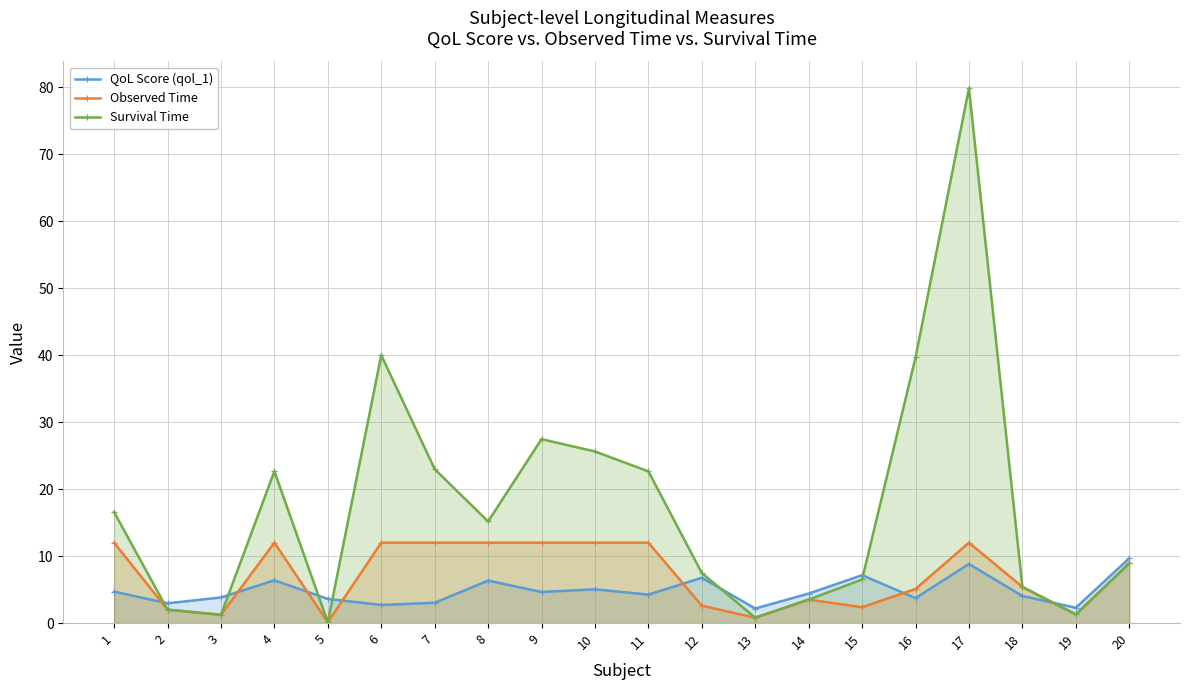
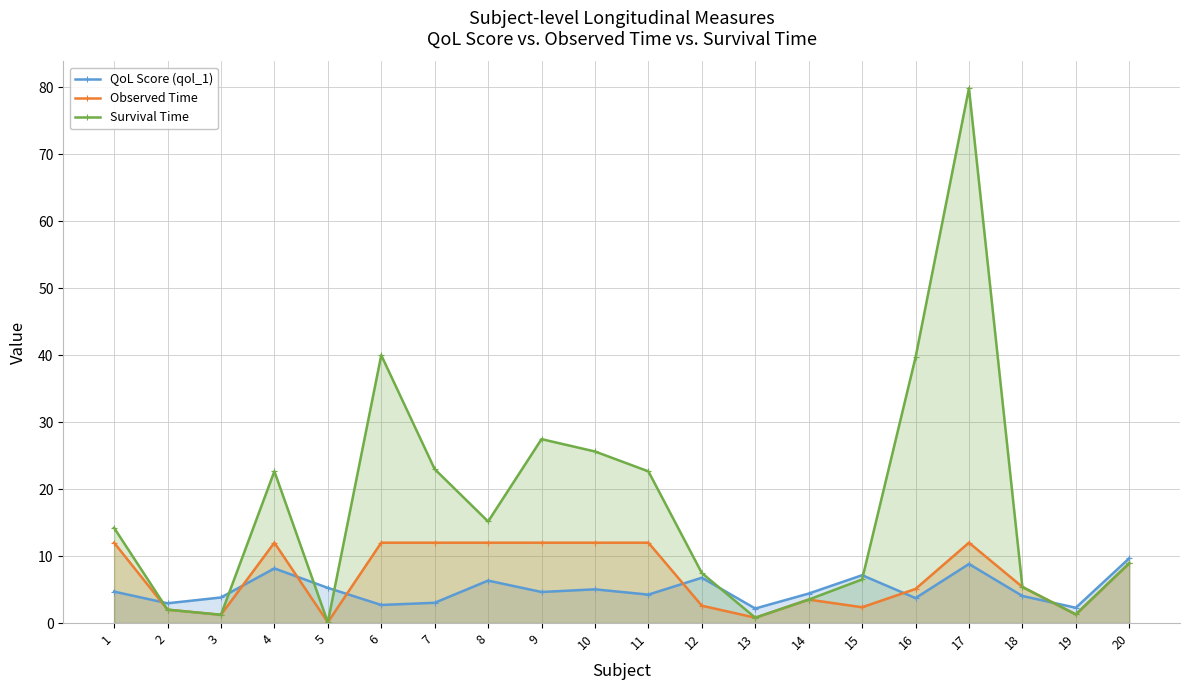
  {
    "QoL Score (qol_1)": {
      "1": 5,
      "2": 3,
      "3": 4,
-     "4": 6,
-     "5": 4,
+     "4": 8,
+     "5": 5,
      "6": 3,
      "7": 3,
      "8": 6,
      "9": 5,
      "10": 5,
      "11": 4,
      "12": 7,
      "13": 2,
      "14": 4,
      "15": 7,
      "16": 4,
      "17": 9,
      "18": 4,
      "19": 2,
      "20": 10
    },
    "Observed Time": {
      "1": 12,
      "4": 12,
      "6": 12,
      "7": 12,
      "8": 12,
      "9": 12,
      "10": 12,
      "11": 12,
      "12": 3,
      "15": 2,
      "16": 5,
      "17": 12
    },
    "Survival Time": {
-     "1": 17,
+     "1": 14,
      "4": 23,
      "6": 40,
      "7": 23,
      "8": 15,
      "9": 27,
      "10": 26,
      "11": 23,
      "12": 7,
      "15": 7,
      "16": 40,
      "17": 80
    }
  }
